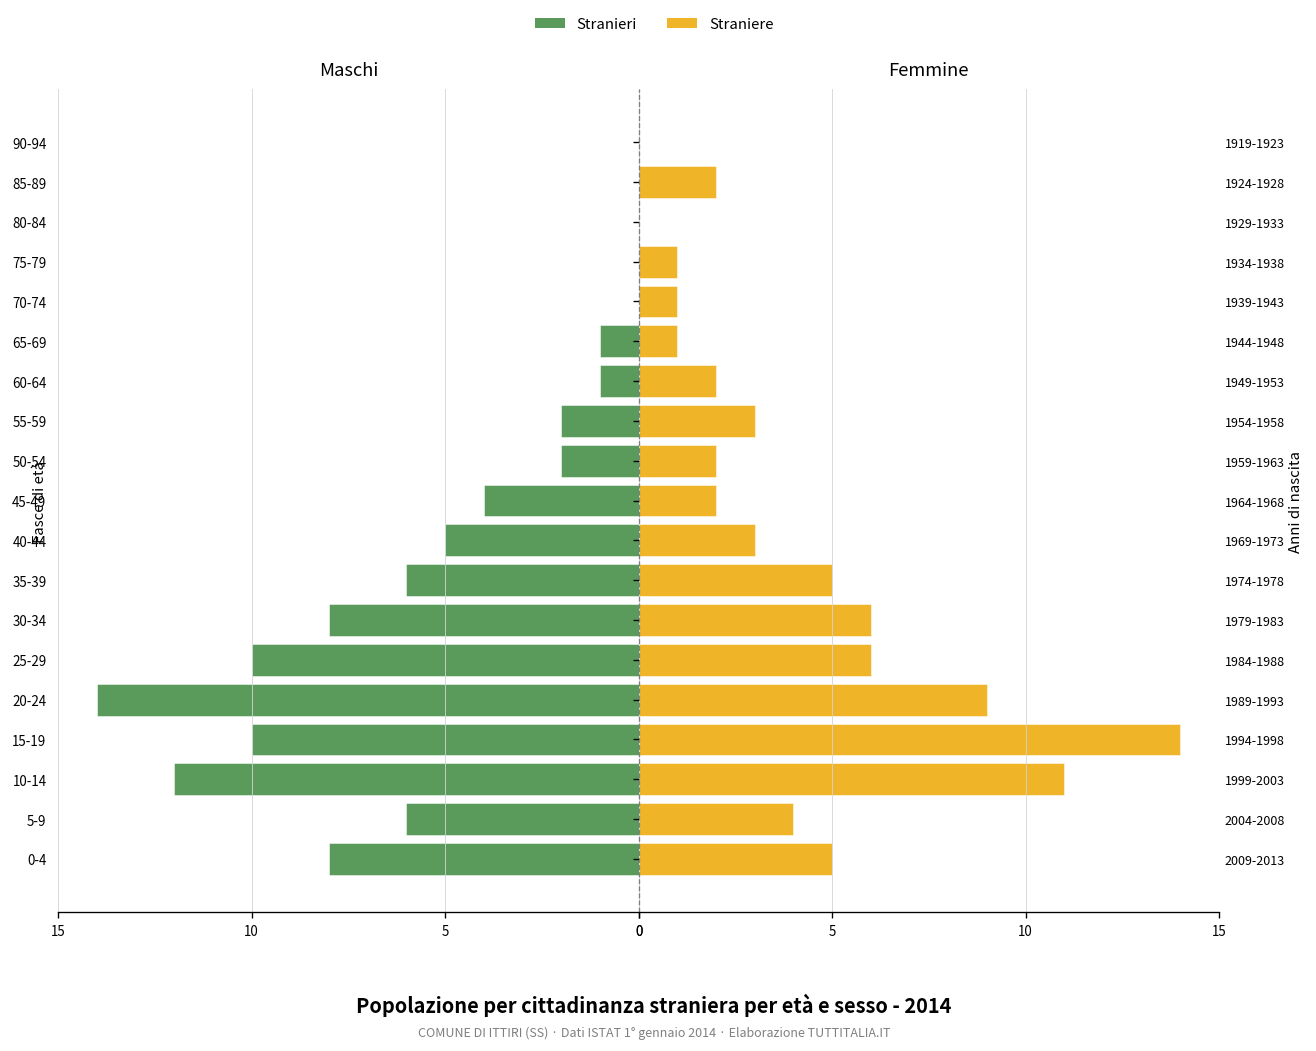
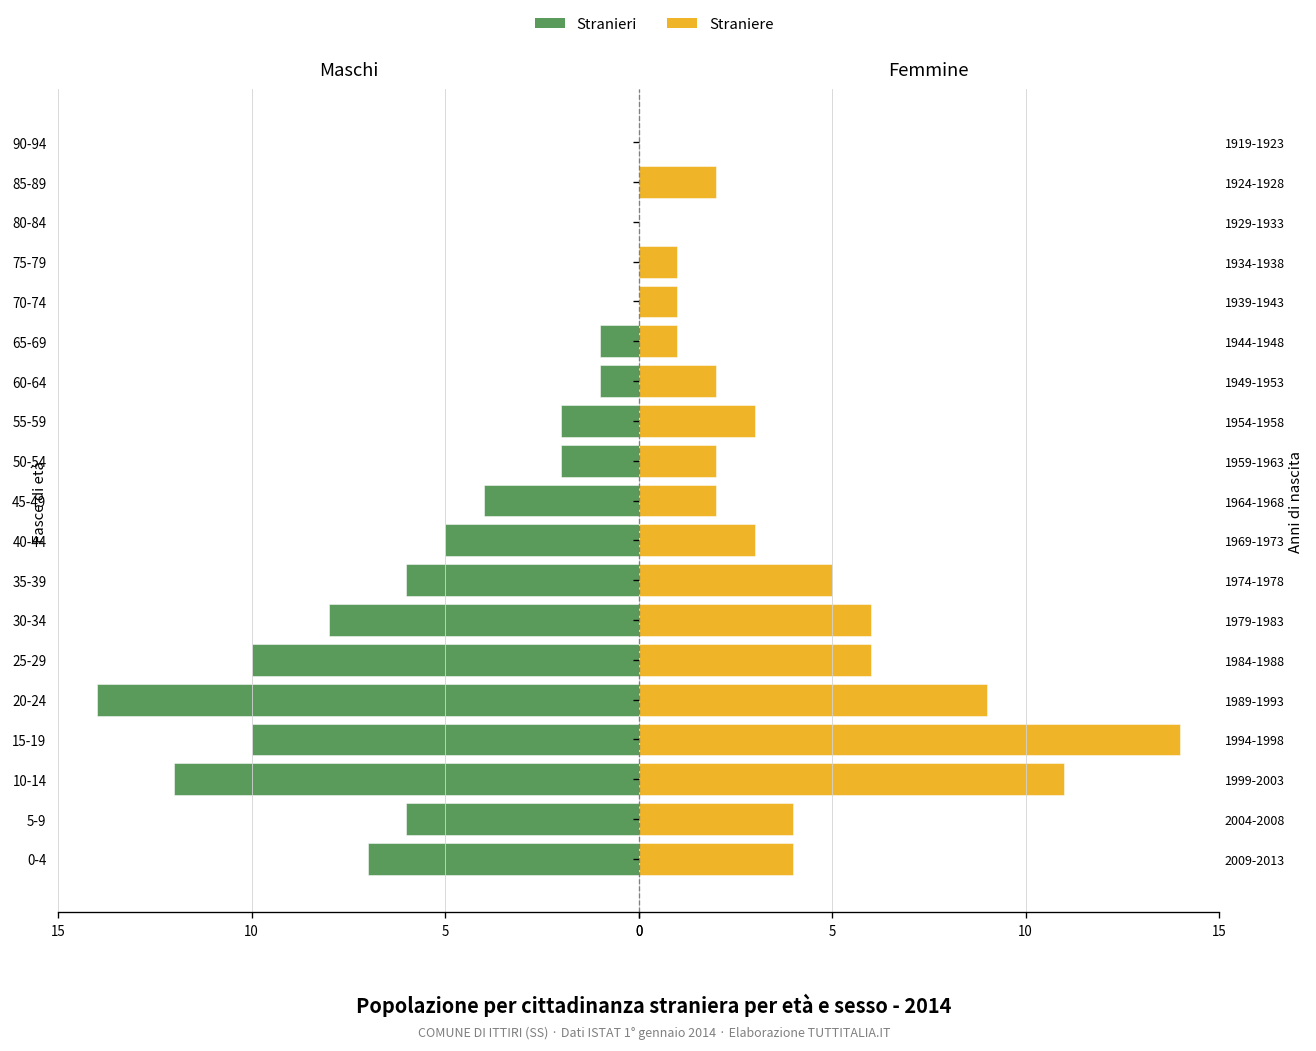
  {
    "Maschi": {
      "90-94": 0,
      "85-89": 0,
      "80-84": 0,
      "75-79": 0,
      "70-74": 0,
      "65-69": 1,
      "60-64": 1,
      "55-59": 2,
      "50-54": 2,
      "45-49": 4,
      "40-44": 5,
      "35-39": 6,
      "30-34": 8,
      "25-29": 10,
      "20-24": 14,
      "15-19": 10,
      "10-14": 12,
      "5-9": 6,
-     "0-4": 8
+     "0-4": 7
    },
    "Femmine": {
      "1919-1923": 0,
      "1924-1928": 2,
      "1929-1933": 0,
      "1934-1938": 1,
      "1939-1943": 1,
      "1944-1948": 1,
      "1949-1953": 2,
      "1954-1958": 3,
      "1959-1963": 2,
      "1964-1968": 2,
      "1969-1973": 3,
      "1974-1978": 5,
      "1979-1983": 6,
      "1984-1988": 6,
      "1989-1993": 9,
      "1994-1998": 14,
      "1999-2003": 11,
      "2004-2008": 4,
-     "2009-2013": 5
+     "2009-2013": 4
    }
  }
